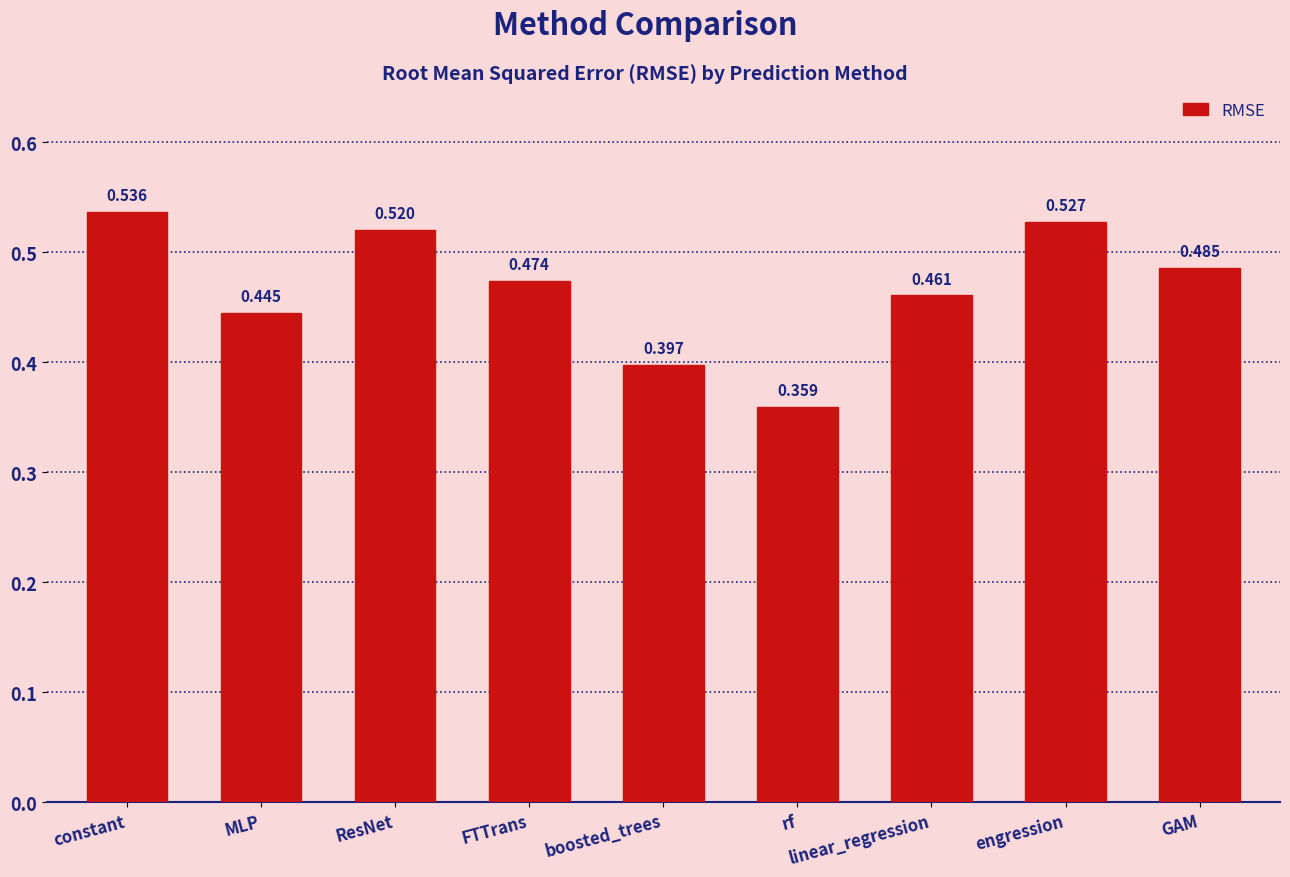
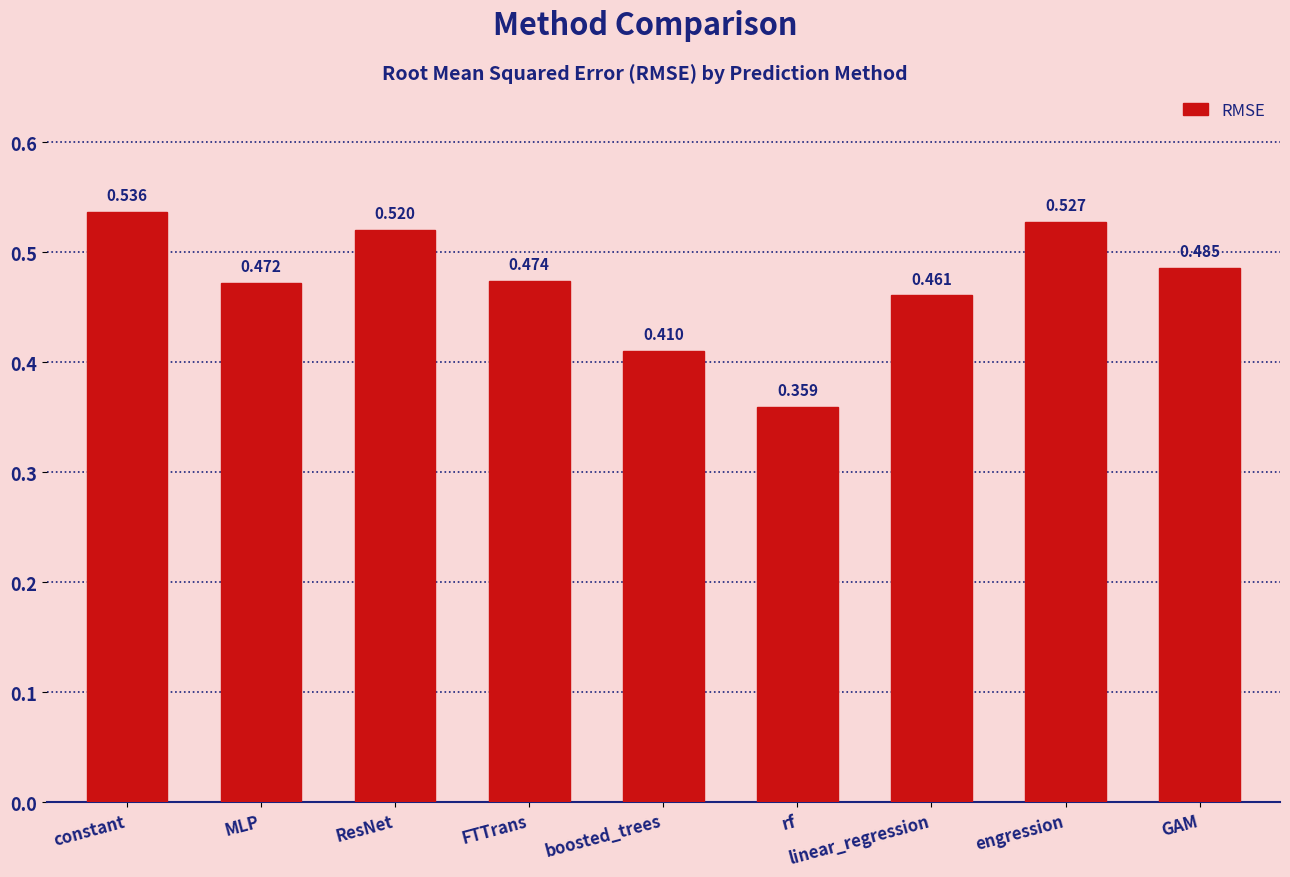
  {
    "constant": 0.536,
-   "MLP": 0.445,
+   "MLP": 0.472,
    "ResNet": 0.520,
    "FTTrans": 0.474,
-   "boosted_trees": 0.397,
+   "boosted_trees": 0.410,
    "rf": 0.359,
    "linear_regression": 0.461,
    "engression": 0.527,
    "GAM": 0.485
  }
